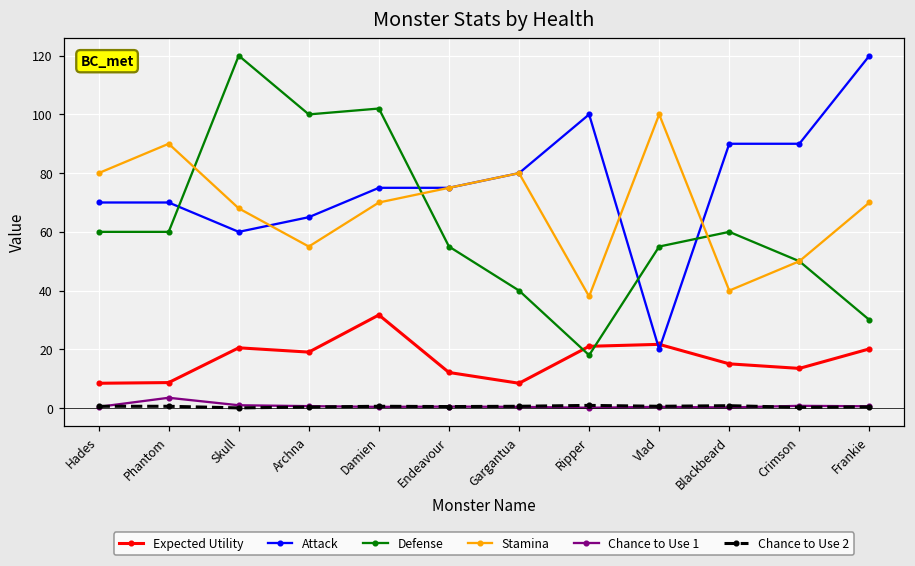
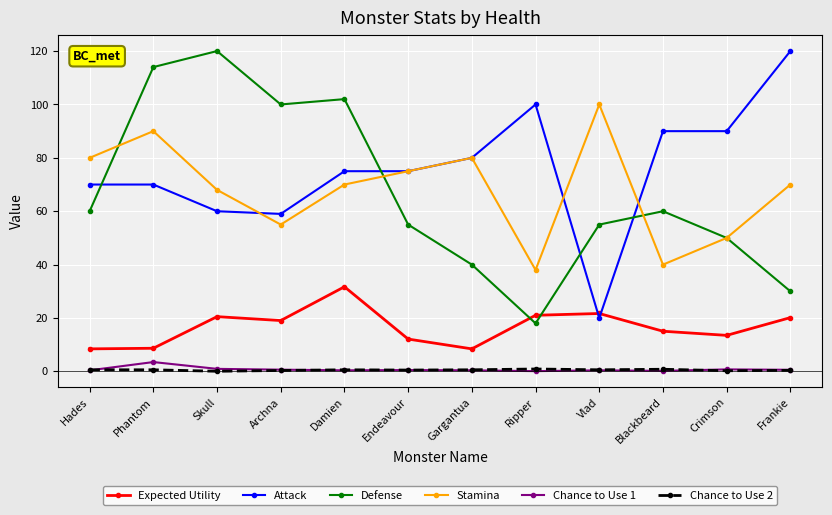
  {
    "Expected Utility": {
      "Hades": 8,
      "Phantom": 9,
      "Skull": 21,
      "Archna": 19,
      "Damien": 32,
      "Endeavour": 12,
      "Gargantua": 8,
      "Ripper": 21,
      "Vlad": 22,
      "Blackbeard": 15,
      "Crimson": 14,
      "Frankie": 20
    },
    "Attack": {
      "Hades": 70,
      "Phantom": 70,
      "Skull": 60,
-     "Archna": 65,
+     "Archna": 59,
      "Damien": 75,
      "Ripper": 100,
      "Vlad": 20,
      "Blackbeard": 90,
      "Crimson": 90,
      "Frankie": 120
    },
    "Defense": {
      "Hades": 60,
-     "Phantom": 60,
+     "Phantom": 114,
      "Skull": 120,
      "Archna": 100,
      "Damien": 102,
      "Endeavour": 55,
      "Gargantua": 40,
      "Ripper": 18,
      "Vlad": 55,
      "Blackbeard": 60,
      "Frankie": 30
    },
    "Stamina": {
      "Hades": 80,
      "Phantom": 90,
      "Skull": 68,
      "Archna": 55,
      "Damien": 70,
      "Ripper": 38,
      "Vlad": 100,
      "Blackbeard": 40,
      "Frankie": 70
    },
    "Chance to Use 1": {
      "Phantom": 4
    },
    "Chance to Use 2": {
      "Phantom": 1
    }
  }
